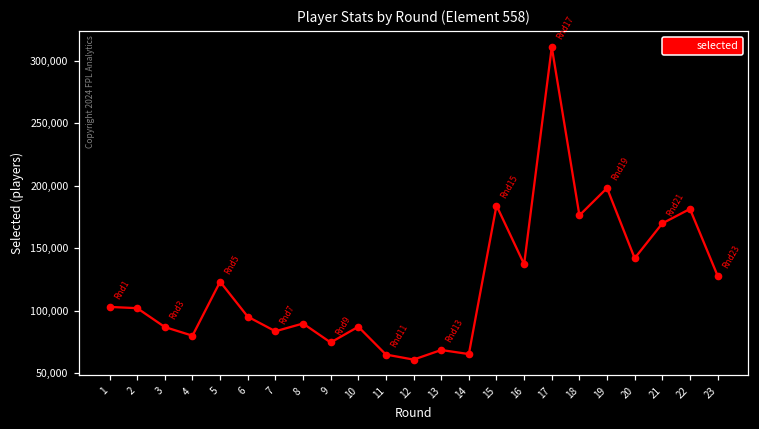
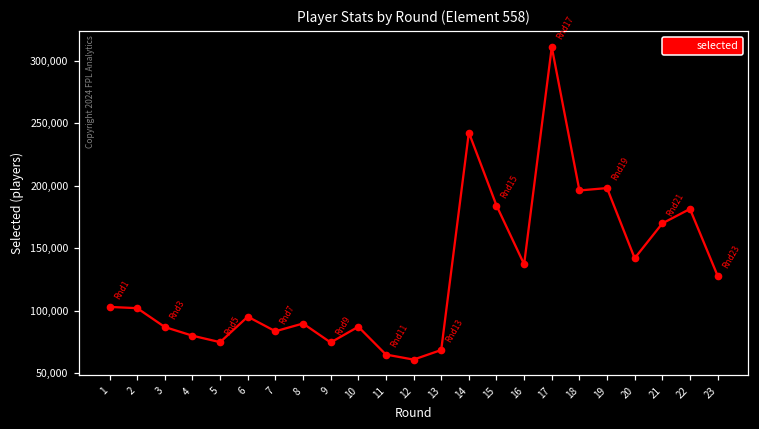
  {
    "1": "103,000",
    "2": "102,000",
    "3": "87,000",
    "4": "80,000",
-   "5": "123,000",
+   "5": "75,000",
    "6": "95,000",
    "7": "84,000",
    "8": "90,000",
    "9": "75,000",
    "10": "87,000",
    "11": "65,000",
    "12": "61,000",
    "13": "69,000",
-   "14": "65,000",
+   "14": "243,000",
    "15": "184,000",
    "16": "137,000",
    "17": "311,000",
-   "18": "176,000",
+   "18": "196,000",
    "19": "198,000",
    "20": "142,000",
    "21": "170,000",
    "22": "182,000",
    "23": "128,000"
  }
